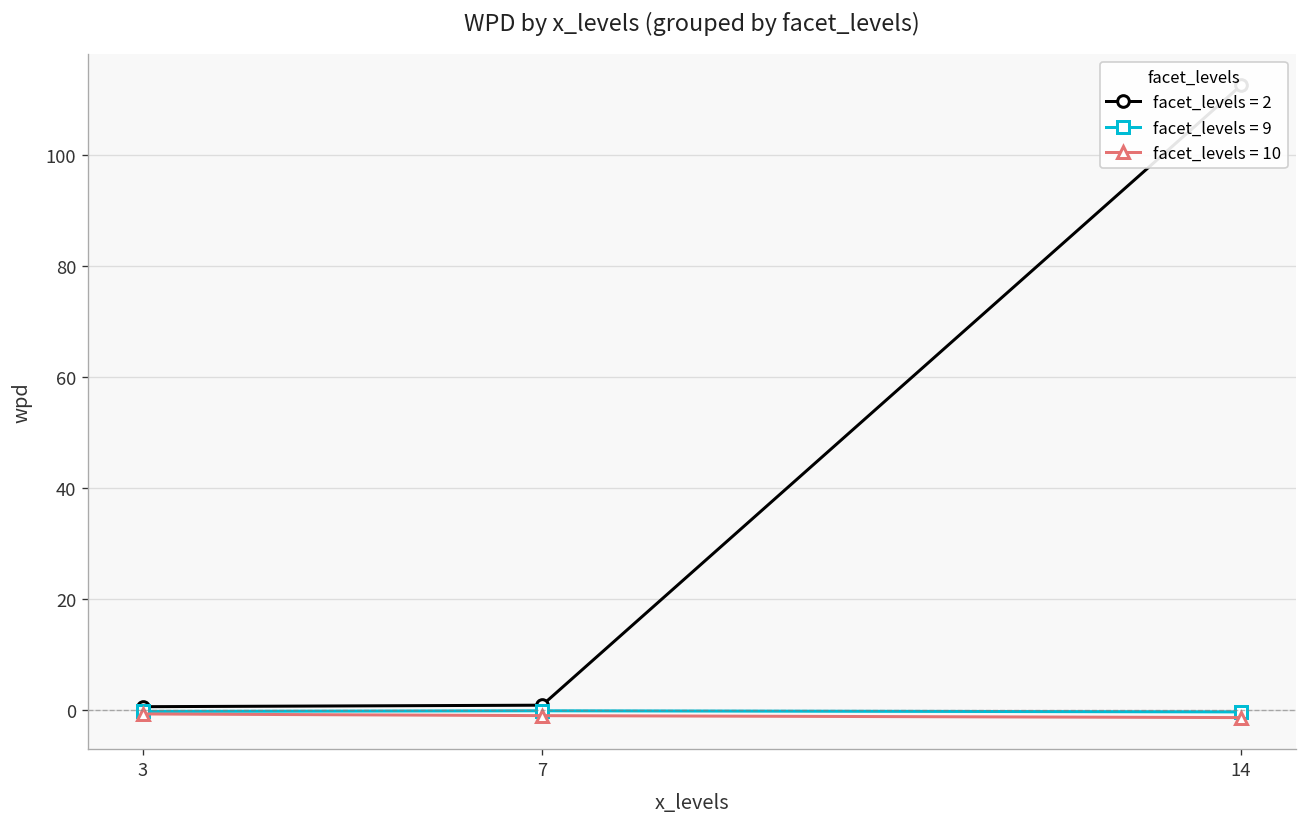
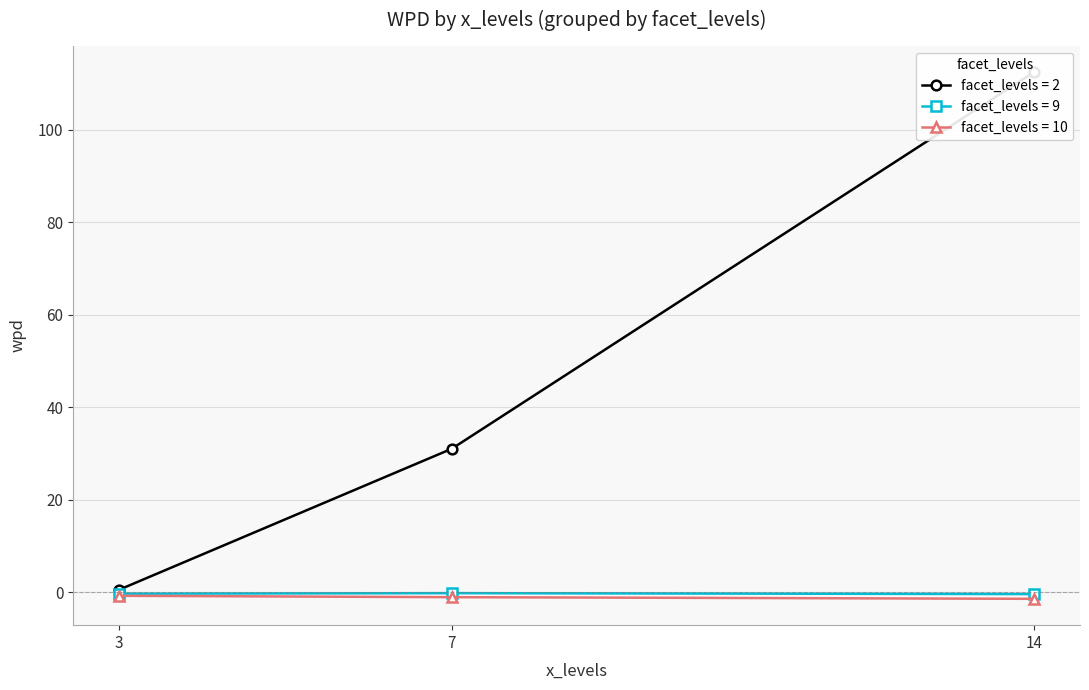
  {
    "facet_levels = 2": {
      "3": 1,
-     "7": 1
+     "7": 31
    },
    "facet_levels = 9": {
      "7": 0,
      "14": 0
    },
    "facet_levels = 10": {
      "7": -1,
      "14": -1
    }
  }
